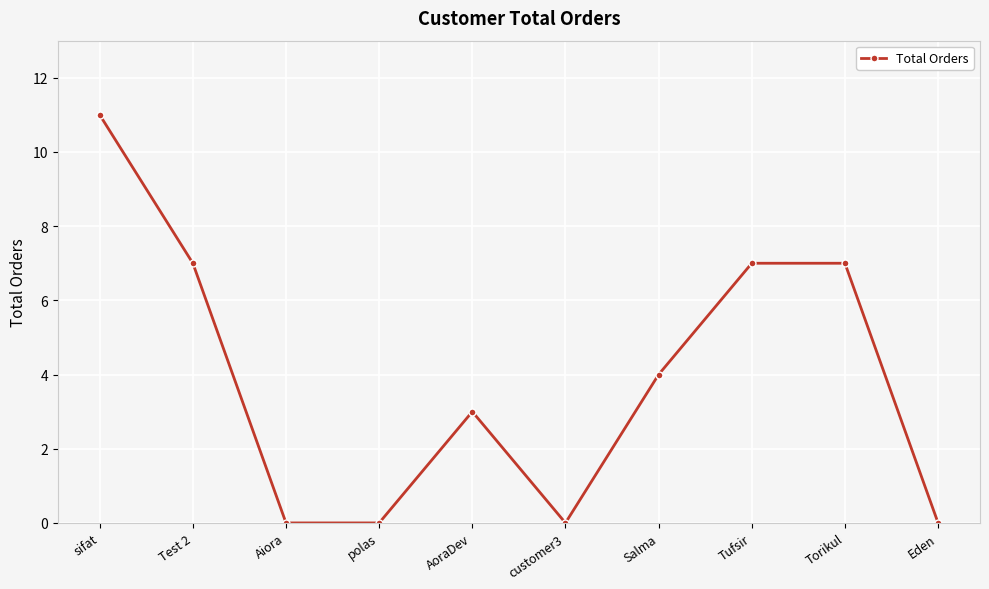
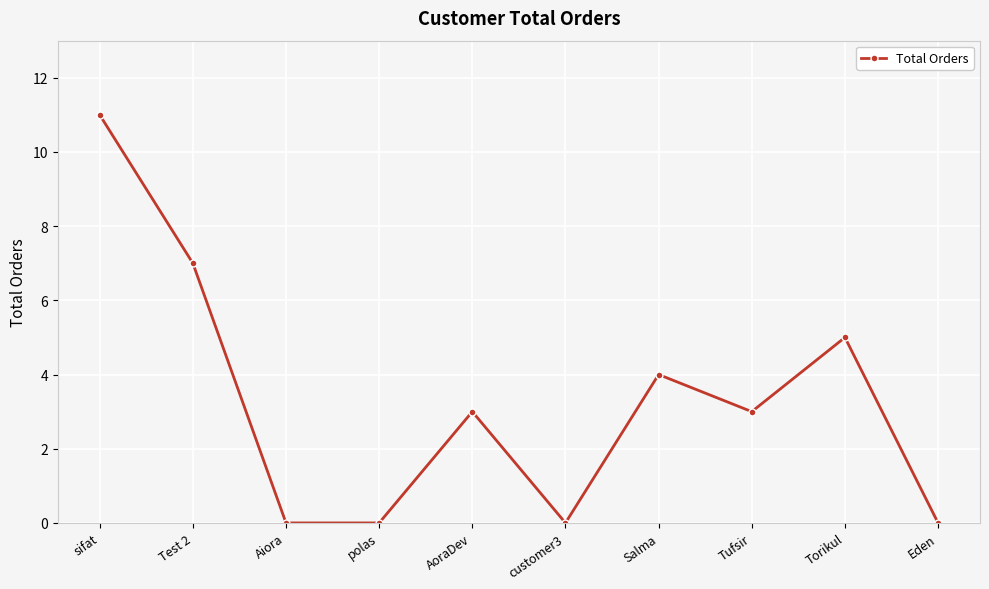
  {
    "sifat": 11,
    "Test 2": 7,
    "Aiora": 0,
    "polas": 0,
    "AoraDev": 3,
    "customer3": 0,
    "Salma": 4,
-   "Tufsir": 7,
-   "Torikul": 7,
+   "Tufsir": 3,
+   "Torikul": 5,
    "Eden": 0
  }
